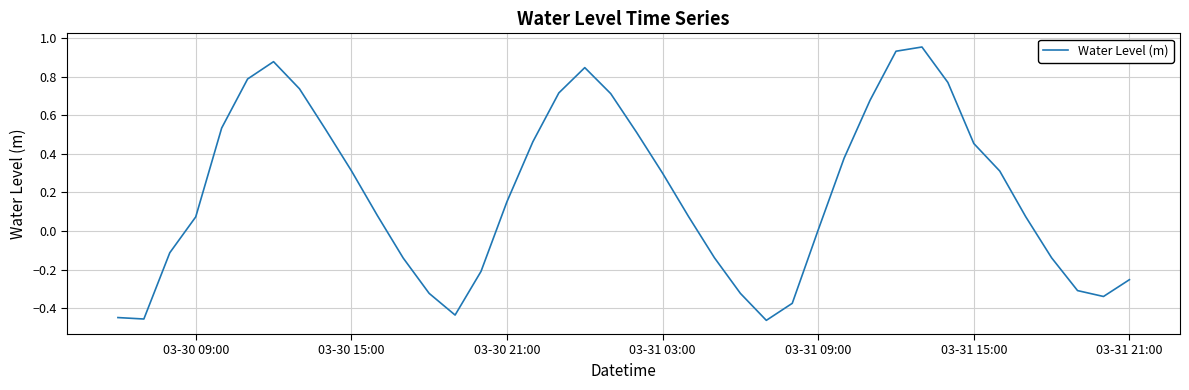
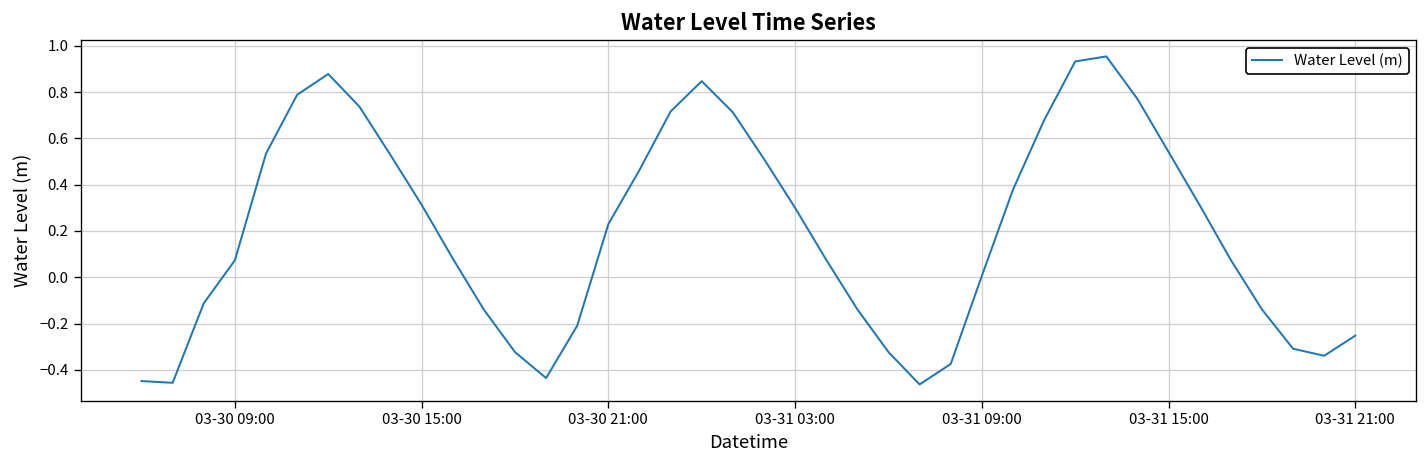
  {
    "03-30 09:00": 0.07,
    "03-30 15:00": 0.31,
-   "03-30 21:00": 0.15,
+   "03-30 21:00": 0.23,
    "03-31 03:00": 0.30,
    "03-31 09:00": 0.01,
-   "03-31 15:00": 0.45,
+   "03-31 15:00": 0.54,
    "03-31 21:00": -0.25
  }
